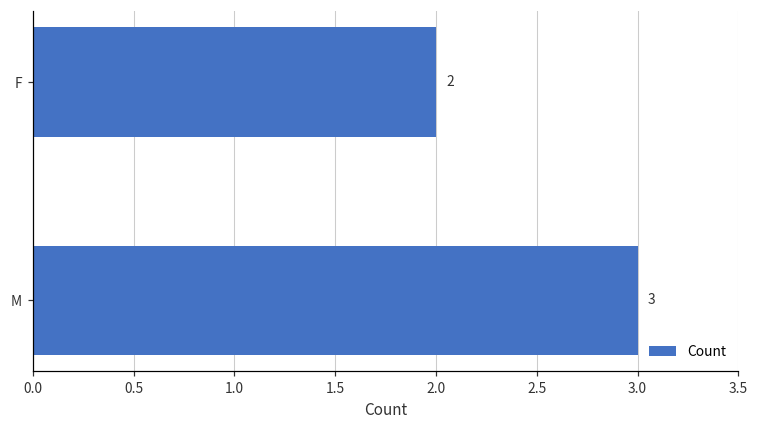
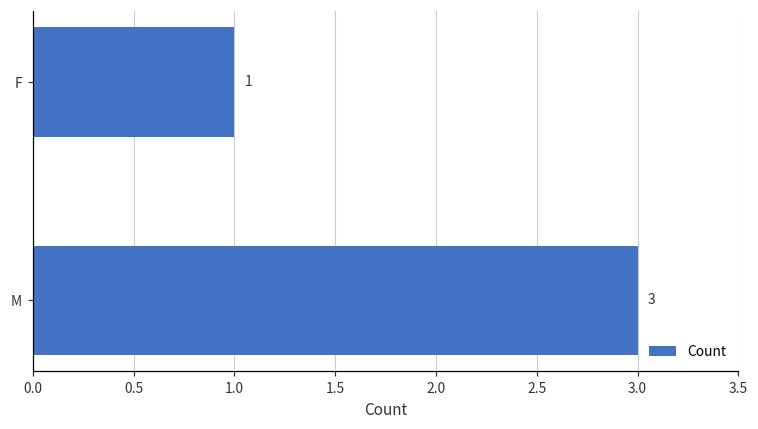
  {
-   "F": 2,
+   "F": 1,
    "M": 3
  }
